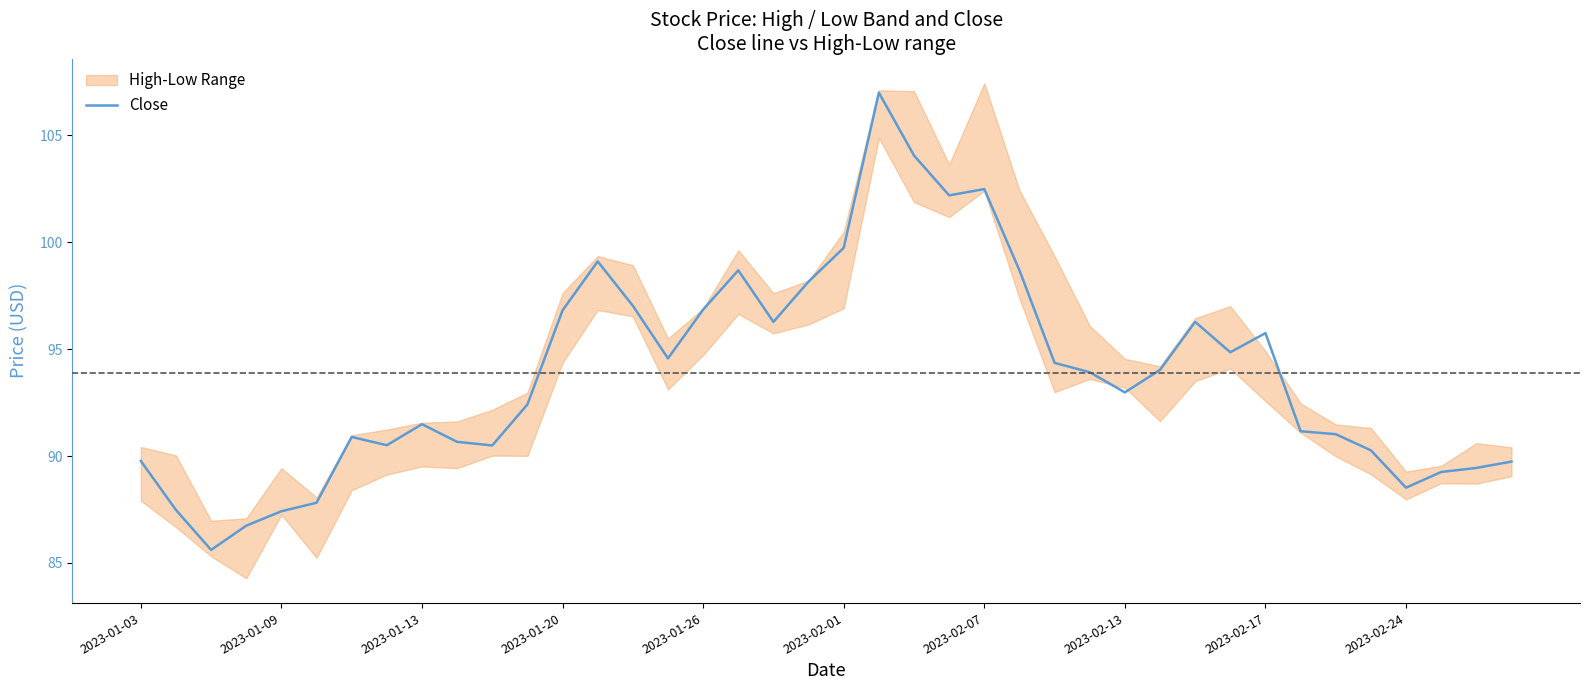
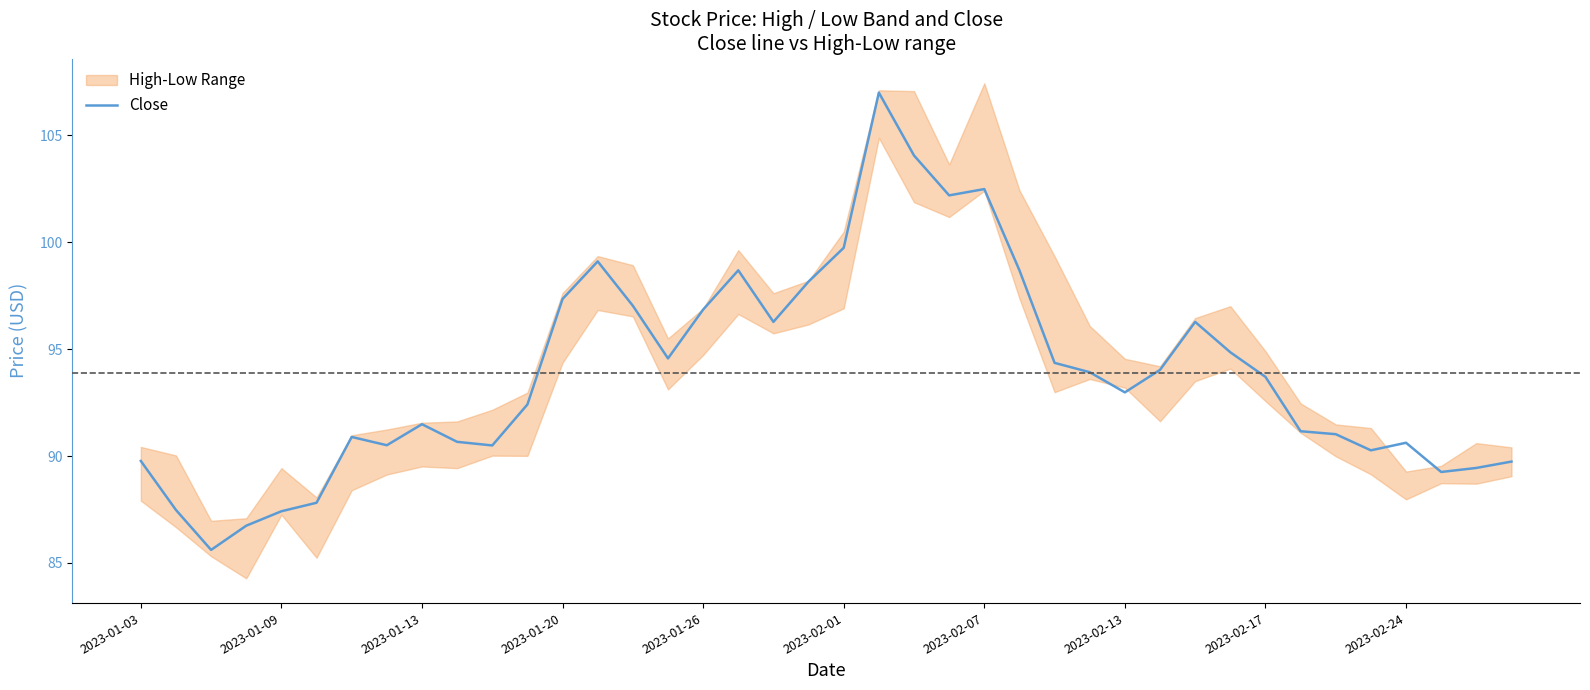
  {
    "Close": {
      "2023-01-03": 89.8,
      "2023-01-09": 87.4,
-     "2023-01-20": 96.8,
+     "2023-01-20": 97.3,
      "2023-02-01": 99.7,
      "2023-02-07": 102.5,
      "2023-02-13": 93.0,
-     "2023-02-17": 95.8,
-     "2023-02-24": 88.5
+     "2023-02-17": 93.7,
+     "2023-02-24": 90.6
    }
  }
